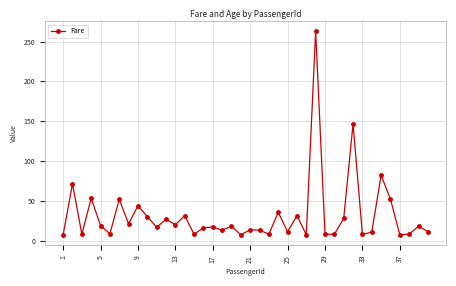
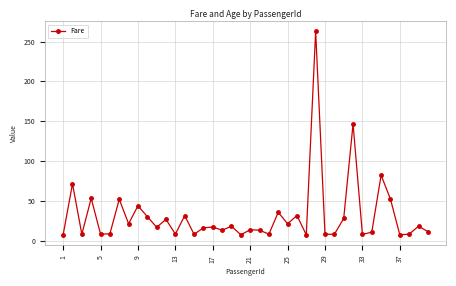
  {
    "1": 10,
-   "5": 20,
+   "5": 10,
    "9": 40,
-   "13": 20,
+   "13": 10,
    "17": 20,
    "21": 10,
-   "25": 10,
+   "25": 20,
    "29": 10,
    "33": 10,
    "37": 10
  }
